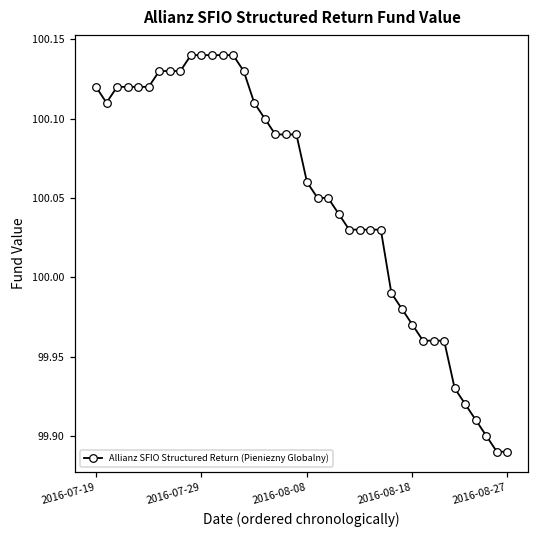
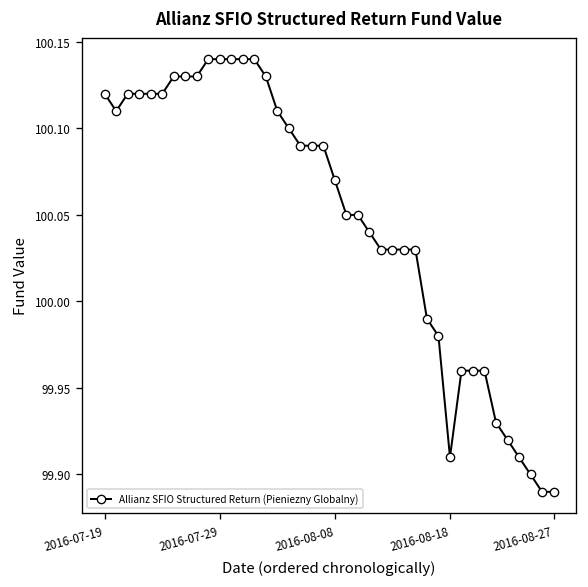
  {
    "2016-07-19": 100.12,
    "2016-07-29": 100.14,
-   "2016-08-08": 100.06,
-   "2016-08-18": 99.97,
+   "2016-08-08": 100.07,
+   "2016-08-18": 99.91,
    "2016-08-27": 99.89
  }
